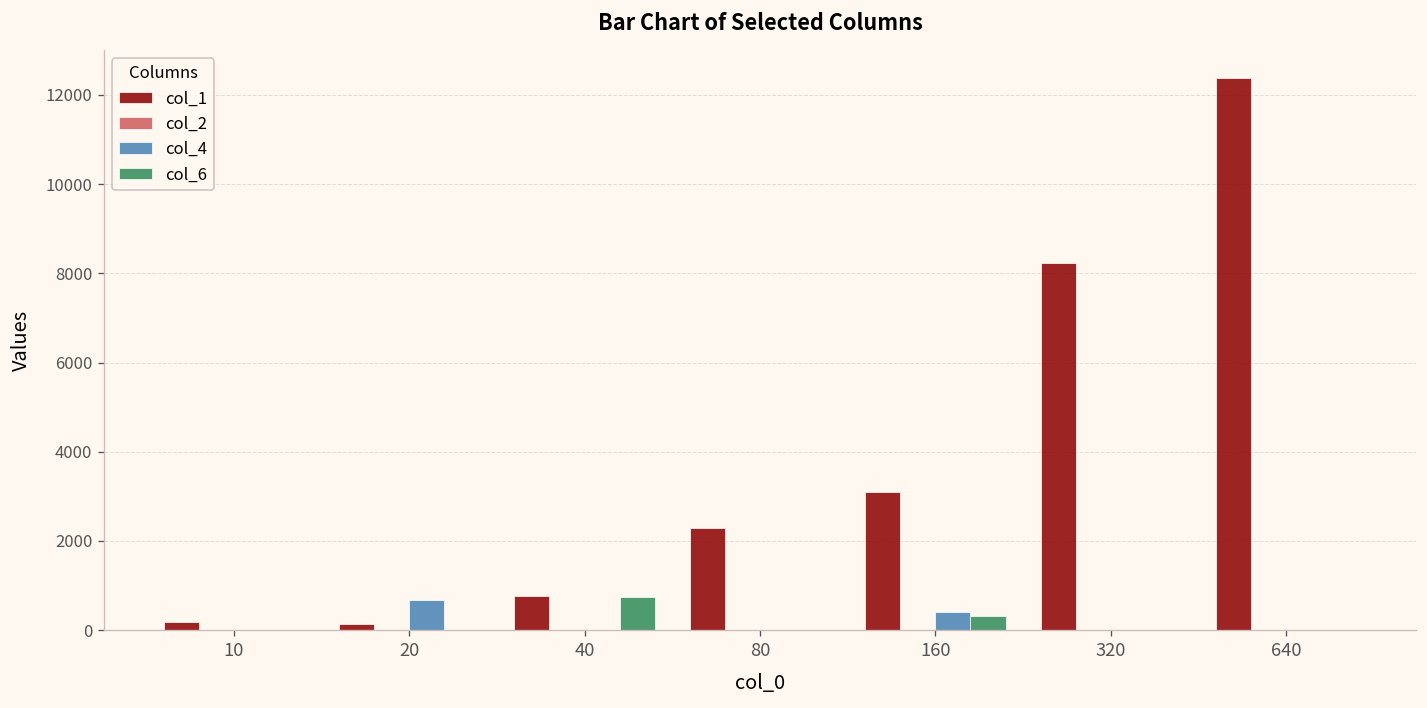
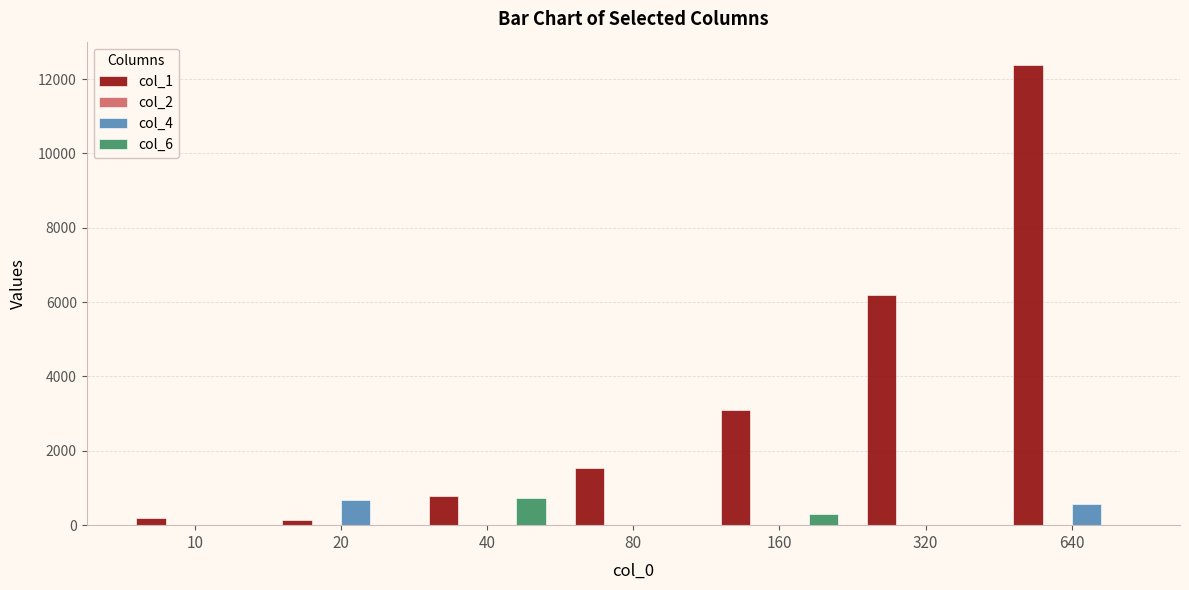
  {
    "col_1": {
      "10": 200,
      "20": 100,
      "40": 800,
-     "80": 2300,
+     "80": 1500,
      "160": 3100,
-     "320": 8200,
+     "320": 6200,
      "640": 12400
    },
    "col_4": {
      "10": 0,
      "20": 700,
-     "160": 400,
-     "640": 0
+     "160": 0,
+     "640": 600
    },
    "col_6": {
      "10": 0,
      "40": 700,
      "160": 300
    }
  }
